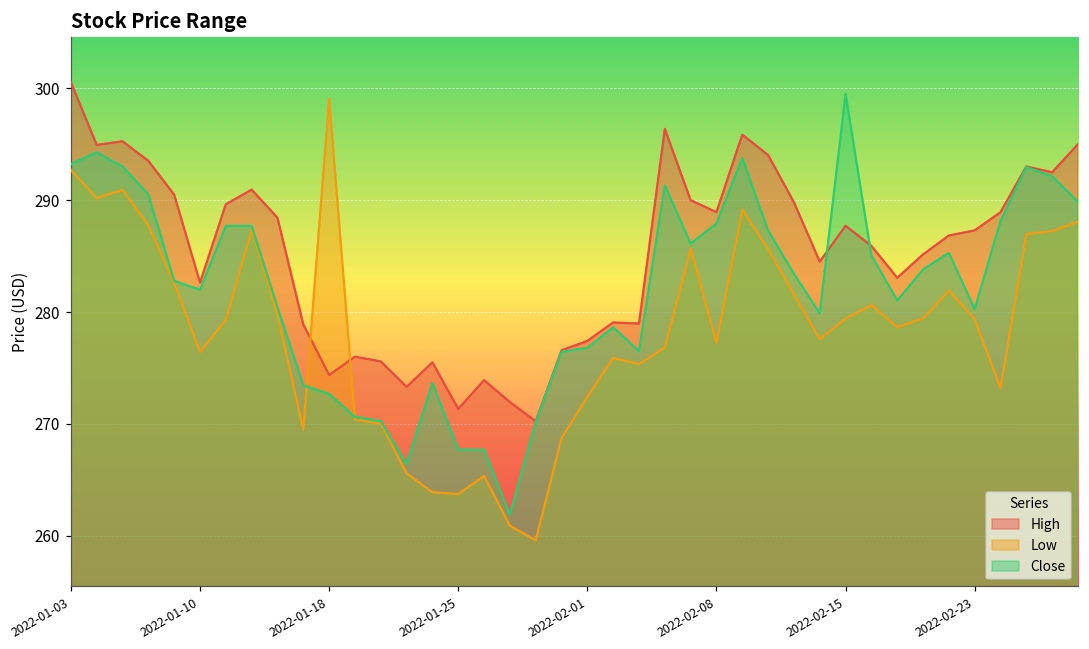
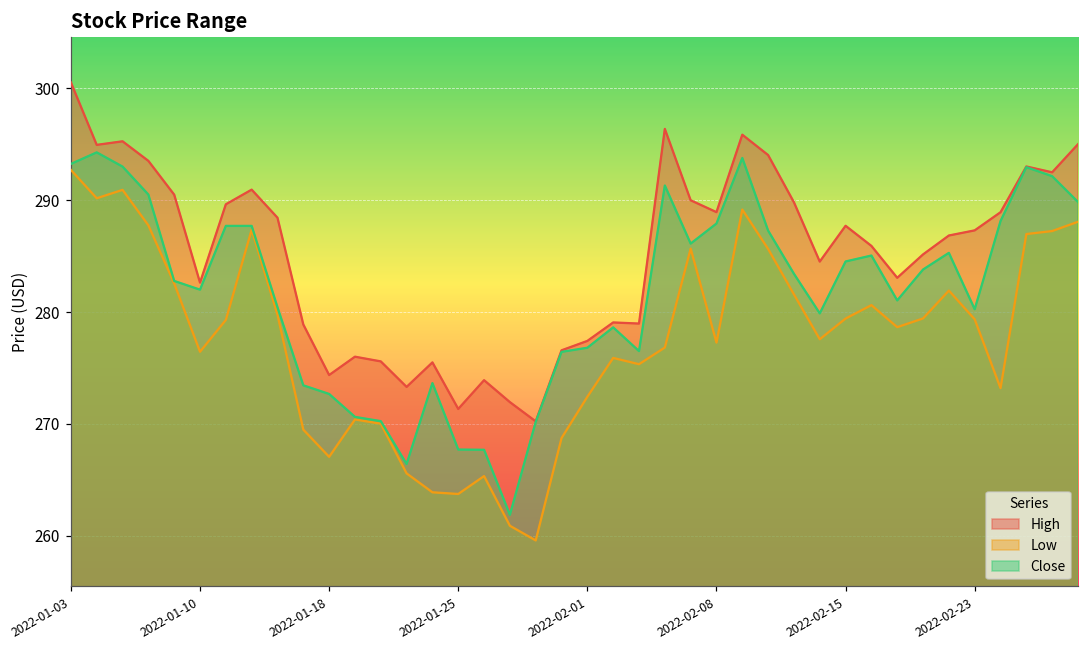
  {
    "High": {
      "2022-01-03": 300.5,
      "2022-01-10": 282.6,
      "2022-01-18": 274.4,
      "2022-01-25": 271.3,
      "2022-02-01": 277.4,
      "2022-02-08": 288.9,
      "2022-02-15": 287.7,
      "2022-02-23": 287.3
    },
    "Low": {
      "2022-01-03": 292.7,
      "2022-01-10": 276.5,
-     "2022-01-18": 299.1,
+     "2022-01-18": 267.1,
      "2022-01-25": 263.7,
      "2022-02-01": 272.4,
      "2022-02-08": 277.3,
      "2022-02-15": 279.4,
      "2022-02-23": 279.4
    },
    "Close": {
      "2022-01-03": 293.2,
      "2022-01-10": 282.0,
      "2022-01-18": 272.7,
      "2022-01-25": 267.7,
      "2022-02-01": 276.8,
      "2022-02-08": 287.9,
-     "2022-02-15": 299.5,
+     "2022-02-15": 284.5,
      "2022-02-23": 280.3
    }
  }
